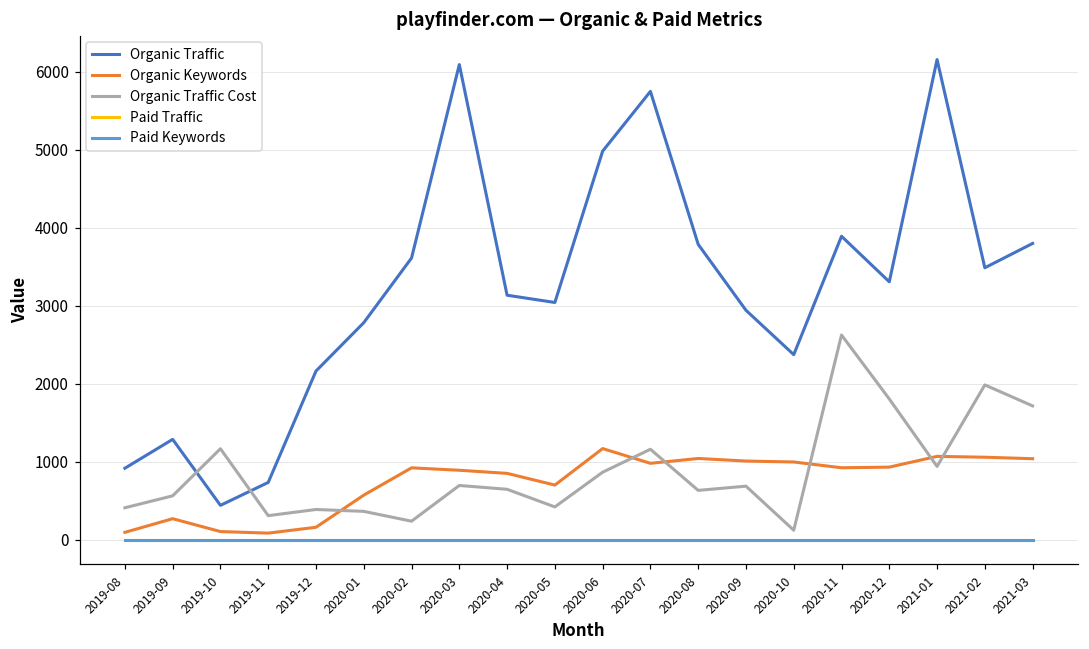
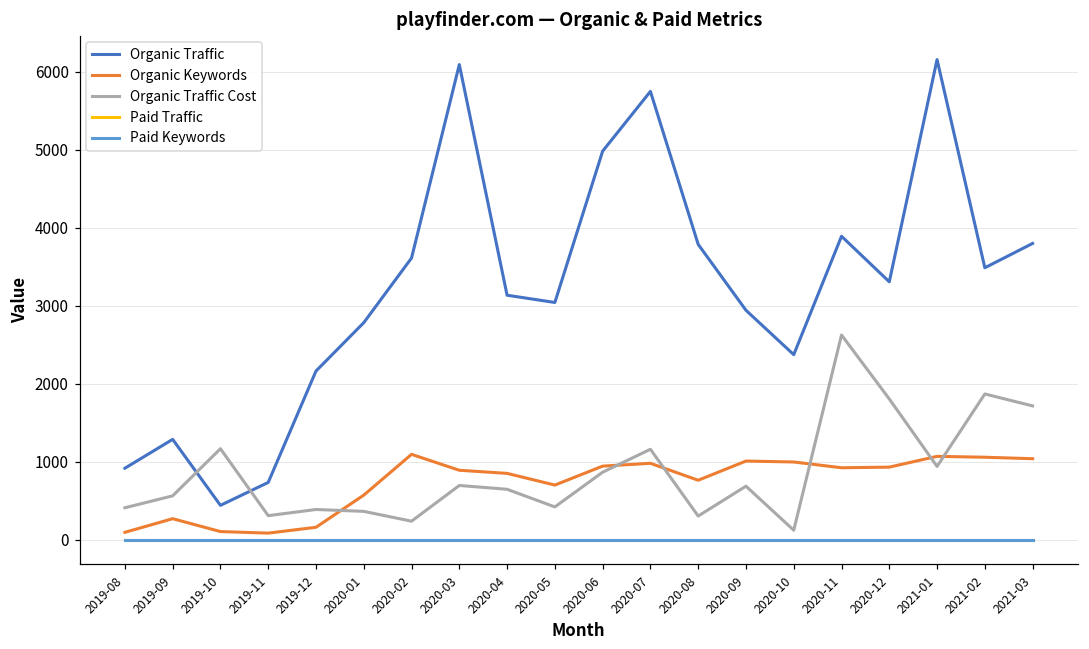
  {
    "Organic Keywords": {
      "2019-08": 100,
      "2019-09": 300,
      "2019-10": 100,
      "2019-11": 100,
      "2019-12": 200,
      "2020-01": 600,
-     "2020-02": 900,
+     "2020-02": 1100,
      "2020-03": 900,
      "2020-04": 900,
      "2020-05": 700,
-     "2020-06": 1200,
+     "2020-06": 900,
      "2020-07": 1000,
-     "2020-08": 1000,
+     "2020-08": 800,
      "2020-09": 1000,
      "2020-10": 1000,
      "2020-11": 900,
      "2020-12": 900,
      "2021-01": 1100,
      "2021-02": 1100,
      "2021-03": 1000
    },
    "Organic Traffic Cost": {
      "2019-08": 400,
      "2019-09": 600,
      "2019-10": 1200,
      "2019-11": 300,
      "2019-12": 400,
      "2020-01": 400,
      "2020-02": 200,
      "2020-03": 700,
      "2020-04": 600,
      "2020-05": 400,
      "2020-06": 900,
      "2020-07": 1200,
-     "2020-08": 600,
+     "2020-08": 300,
      "2020-09": 700,
      "2020-10": 100,
      "2020-11": 2600,
      "2020-12": 1800,
      "2021-01": 900,
-     "2021-02": 2000,
+     "2021-02": 1900,
      "2021-03": 1700
    }
  }
